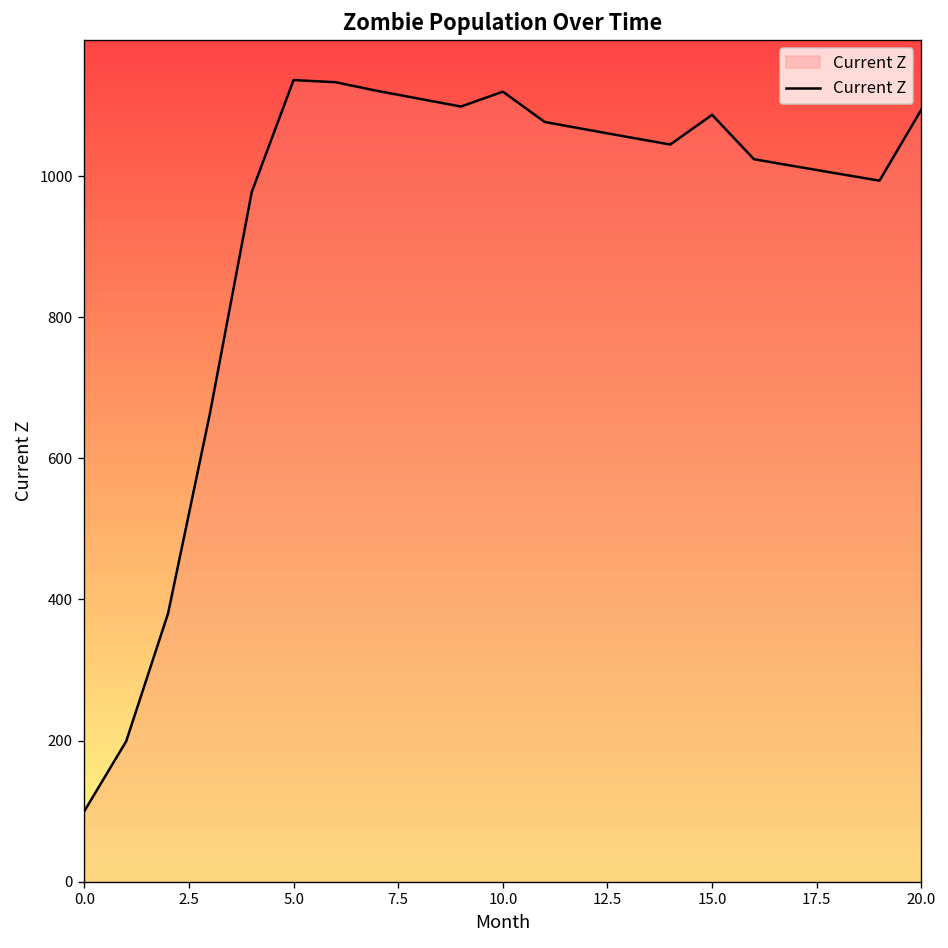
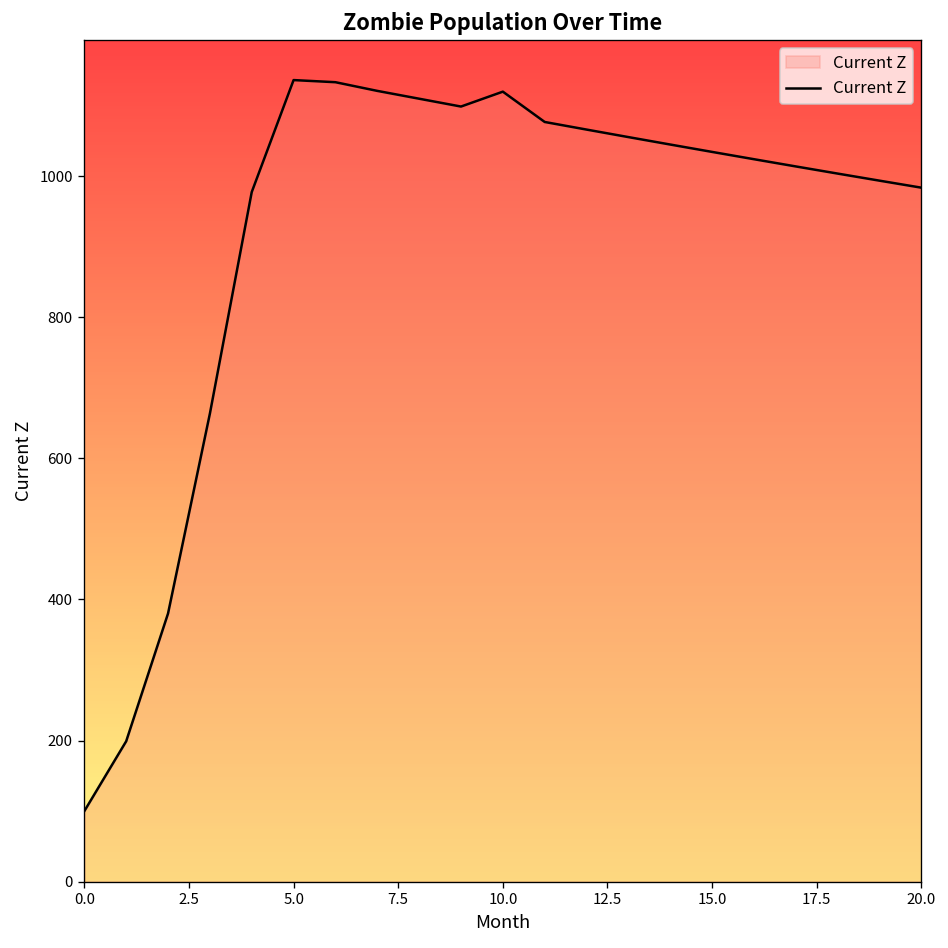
  {
    "0.0": 100,
    "5.0": 1140,
    "10.0": 1120,
-   "15.0": 1090,
-   "20.0": 1090
+   "15.0": 1030,
+   "20.0": 980
  }
